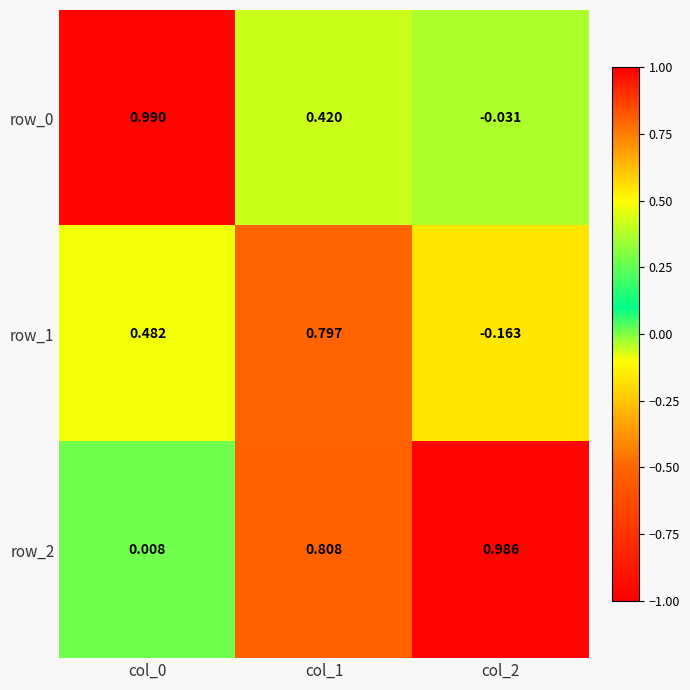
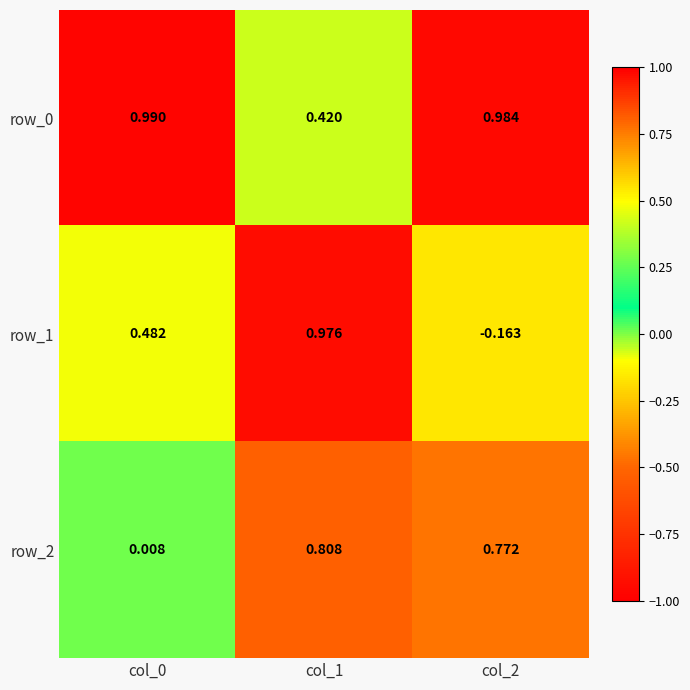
  {
    "row_0": {
      "col_0": 0.990,
      "col_1": 0.420,
-     "col_2": -0.031
+     "col_2": 0.984
    },
    "row_1": {
      "col_0": 0.482,
-     "col_1": 0.797,
+     "col_1": 0.976,
      "col_2": -0.163
    },
    "row_2": {
      "col_0": 0.008,
      "col_1": 0.808,
-     "col_2": 0.986
+     "col_2": 0.772
    }
  }
